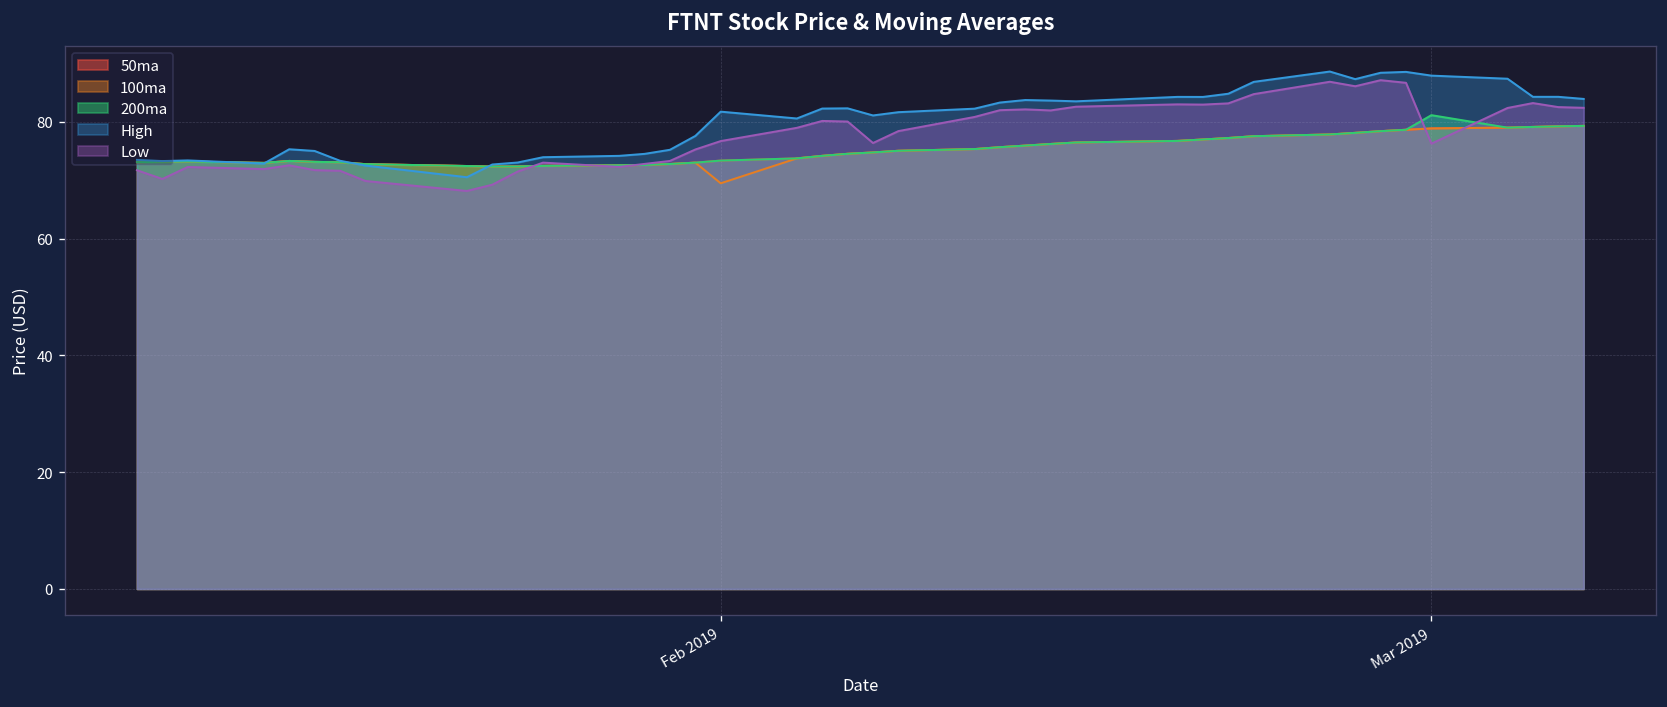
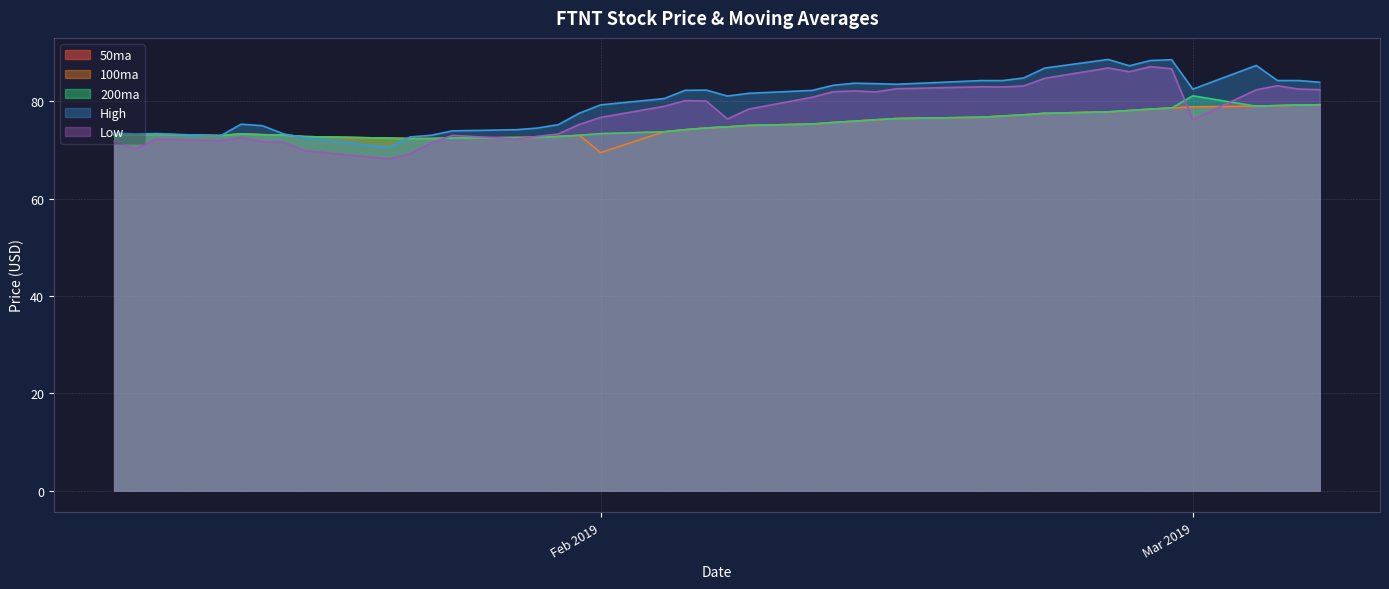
  {
    "200ma": {
      "Mar 2019": 81
    },
    "High": {
-     "Feb 2019": 82,
-     "Mar 2019": 88
+     "Feb 2019": 79,
+     "Mar 2019": 83
    },
    "Low": {
      "Feb 2019": 77,
      "Mar 2019": 76
    }
  }
